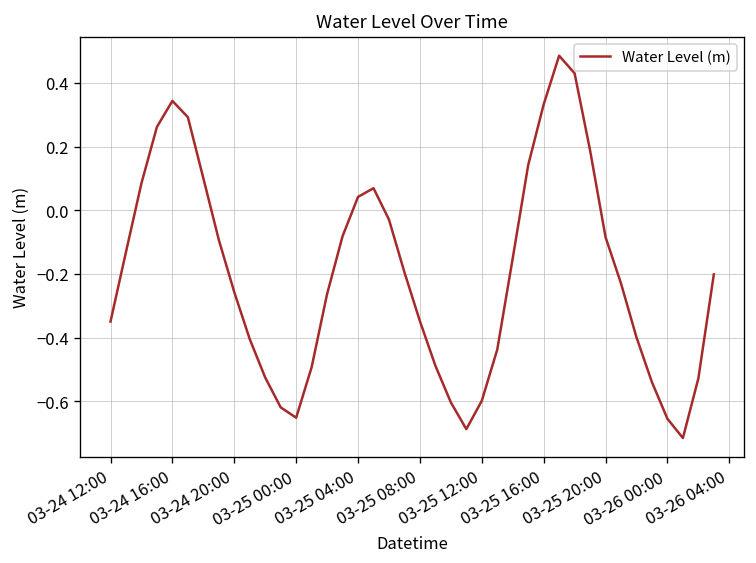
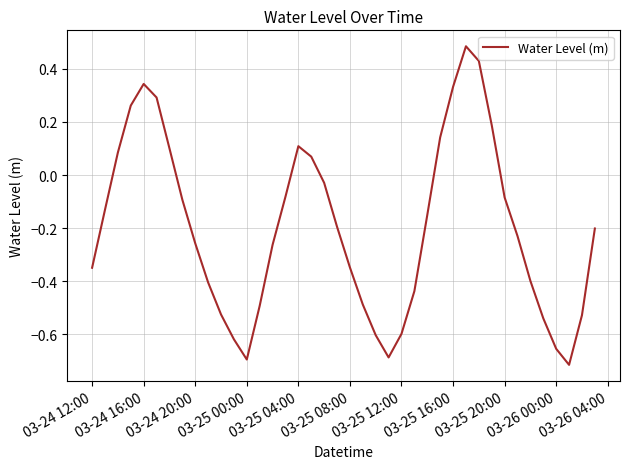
  {
    "03-24 12:00": -0.35,
    "03-24 16:00": 0.34,
    "03-24 20:00": -0.26,
-   "03-25 00:00": -0.65,
-   "03-25 04:00": 0.04,
+   "03-25 00:00": -0.69,
+   "03-25 04:00": 0.11,
    "03-25 08:00": -0.35,
    "03-25 12:00": -0.60,
    "03-25 16:00": 0.33,
    "03-25 20:00": -0.08,
    "03-26 00:00": -0.65
  }
